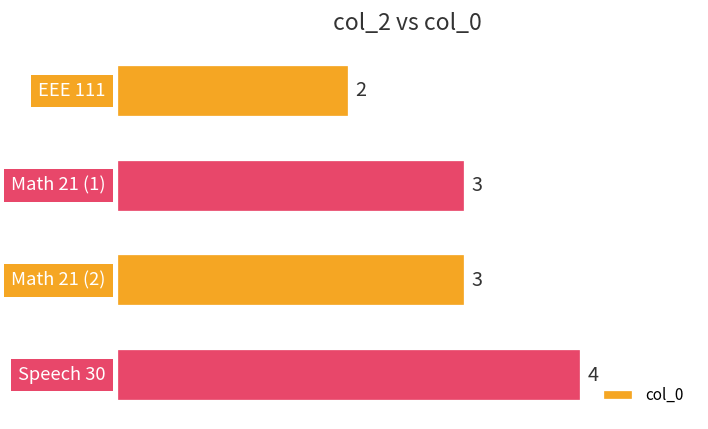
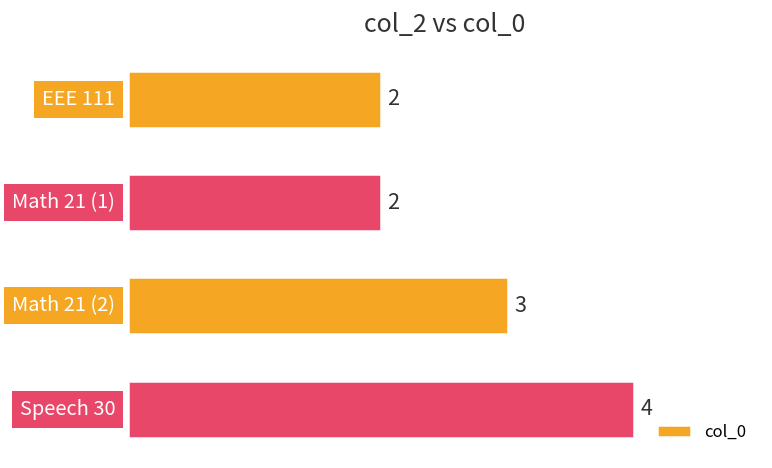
  {
    "EEE 111": 2,
-   "Math 21 (1)": 3,
+   "Math 21 (1)": 2,
    "Math 21 (2)": 3,
    "Speech 30": 4
  }
